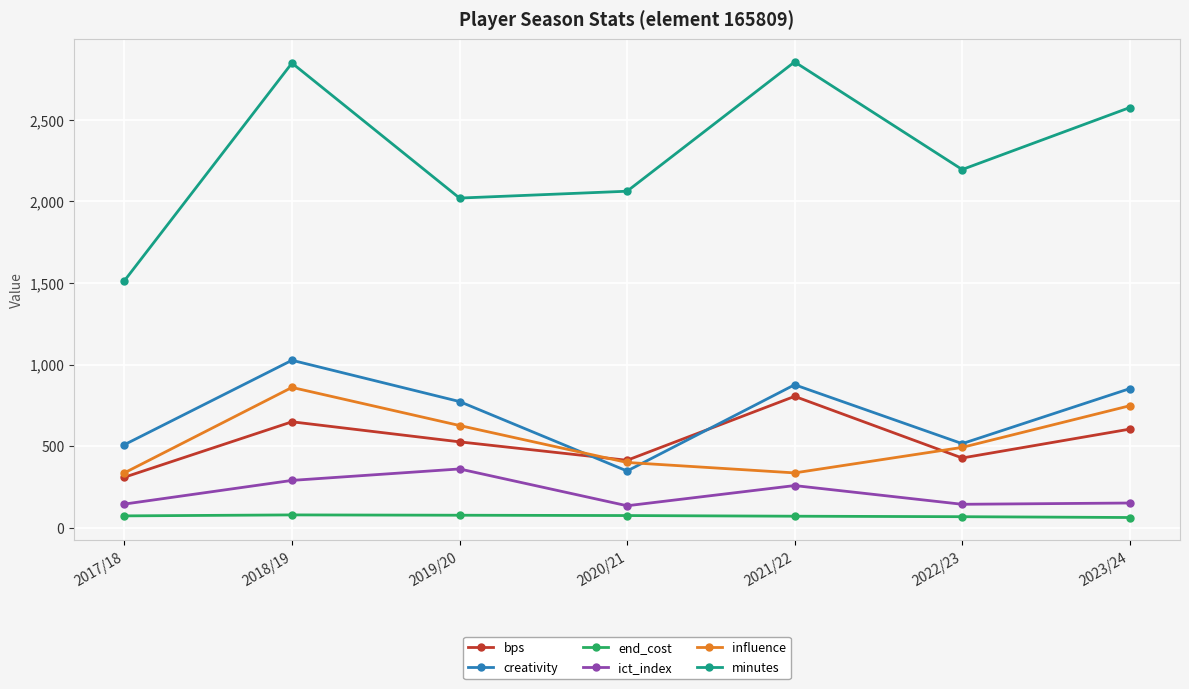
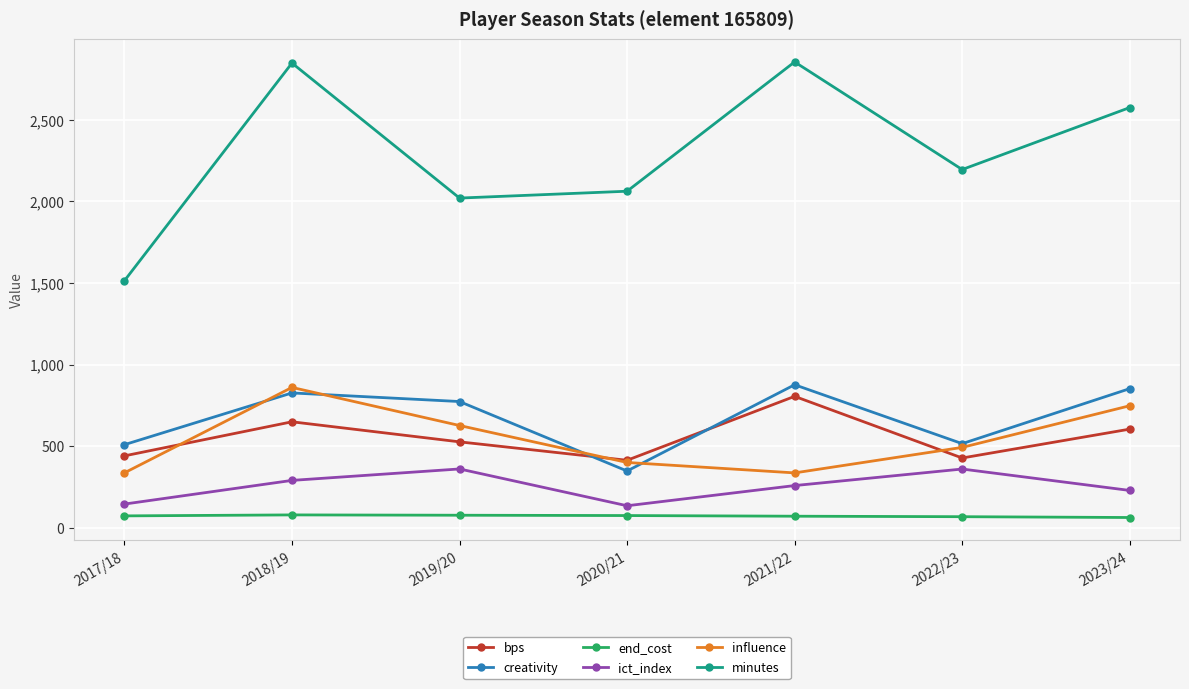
  {
    "bps": {
-     "2017/18": "310",
+     "2017/18": "440",
      "2018/19": "650",
      "2019/20": "530",
      "2021/22": "810",
      "2022/23": "430",
      "2023/24": "600"
    },
    "creativity": {
      "2017/18": "510",
-     "2018/19": "1,030",
+     "2018/19": "830",
      "2019/20": "770",
      "2020/21": "350",
      "2021/22": "880",
      "2022/23": "520",
      "2023/24": "850"
    },
    "ict_index": {
      "2017/18": "140",
      "2018/19": "290",
      "2019/20": "360",
      "2020/21": "130",
      "2021/22": "260",
-     "2022/23": "140",
-     "2023/24": "150"
+     "2022/23": "360",
+     "2023/24": "230"
    },
    "influence": {
      "2017/18": "340",
      "2018/19": "860",
      "2019/20": "630",
      "2021/22": "340",
      "2022/23": "490",
      "2023/24": "750"
    }
  }
